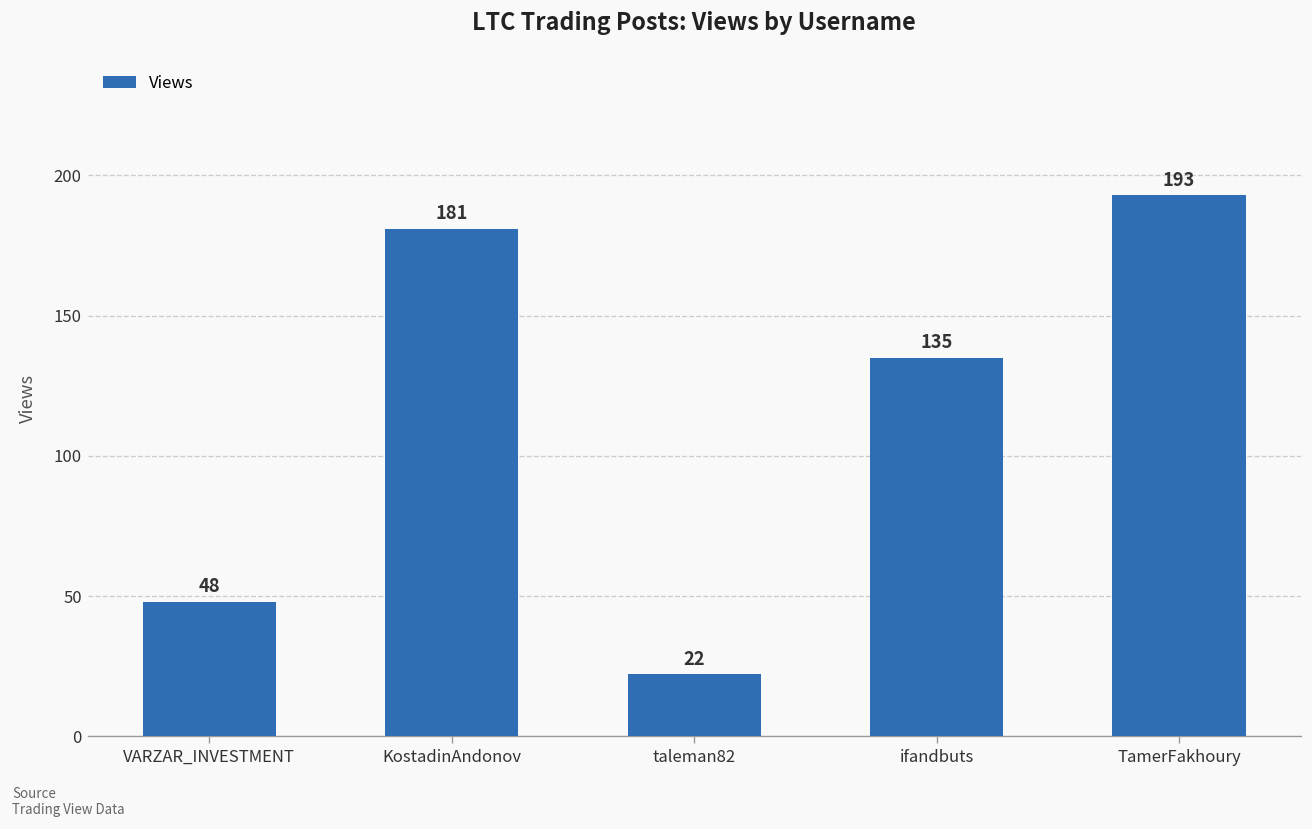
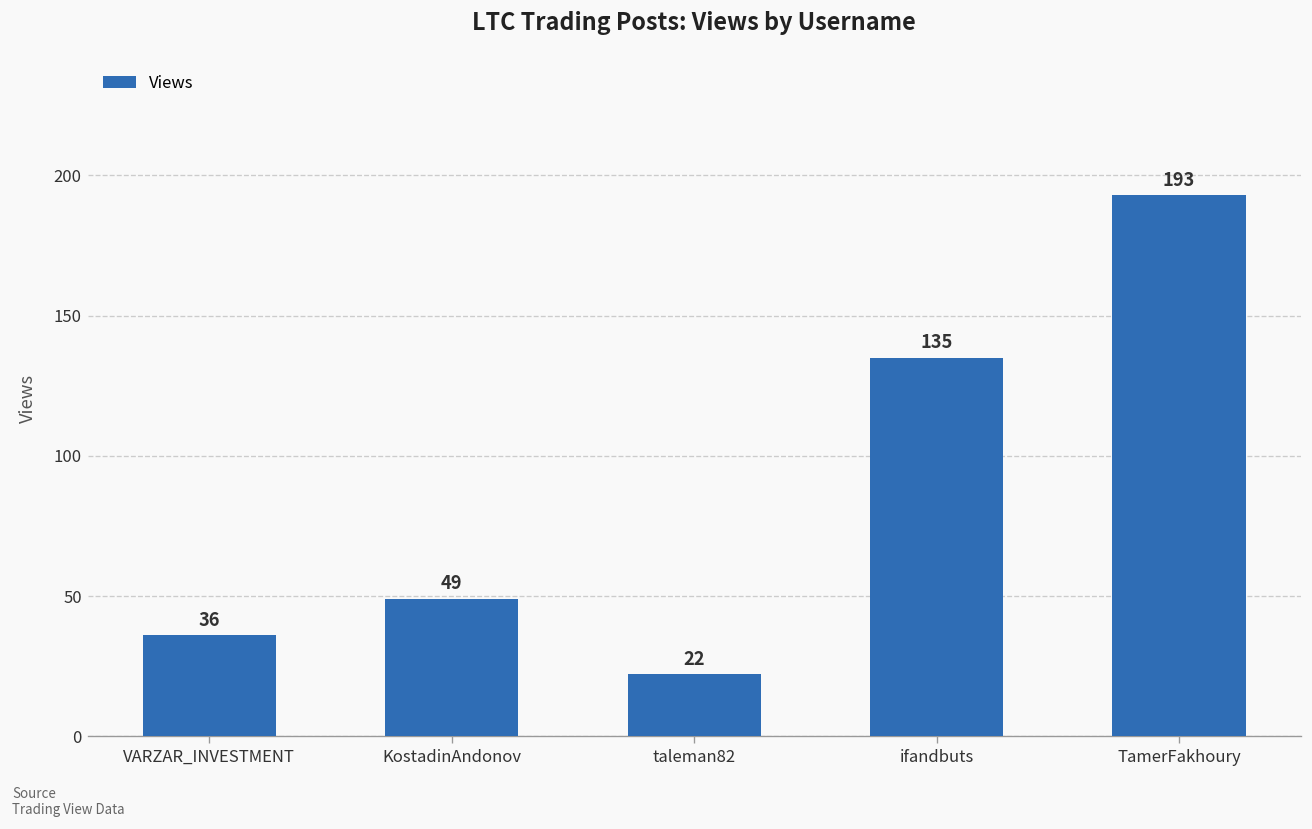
  {
-   "VARZAR_INVESTMENT": 48,
-   "KostadinAndonov": 181,
+   "VARZAR_INVESTMENT": 36,
+   "KostadinAndonov": 49,
    "taleman82": 22,
    "ifandbuts": 135,
    "TamerFakhoury": 193
  }
